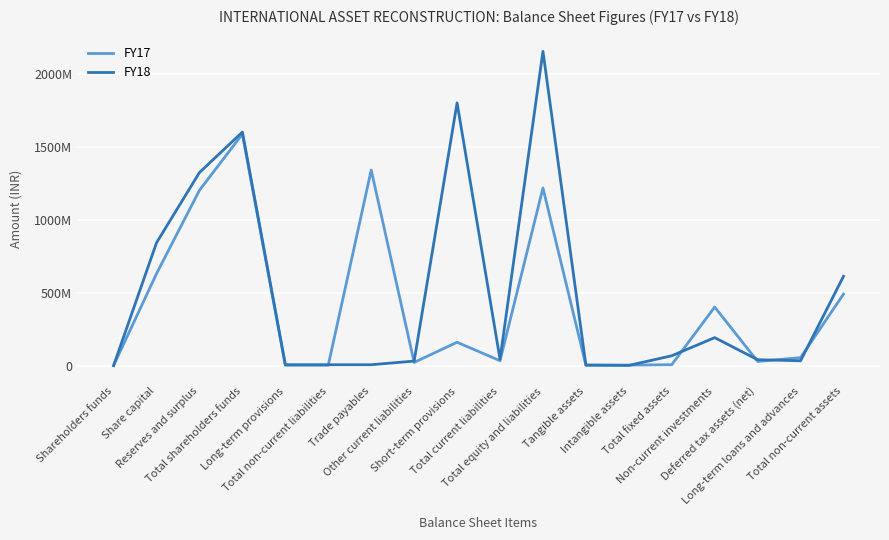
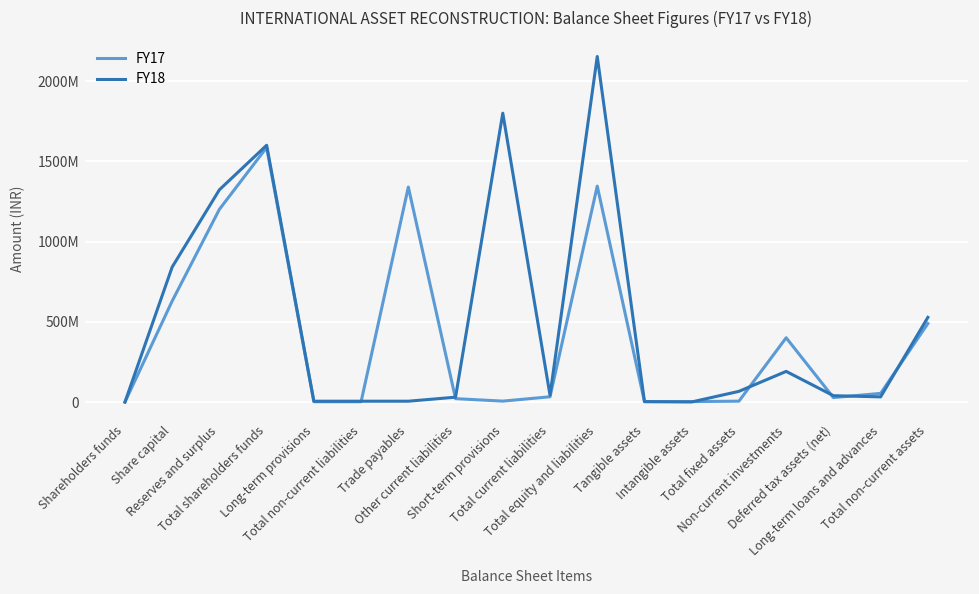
  {
    "FY17": {
      "Share capital": 630000000,
      "Reserves and surplus": 1200000000,
      "Trade payables": 1340000000,
-     "Short-term provisions": 160000000,
-     "Total equity and liabilities": 1220000000,
+     "Short-term provisions": 10000000,
+     "Total equity and liabilities": 1350000000,
      "Total fixed assets": 10000000,
      "Non-current investments": 400000000,
      "Long-term loans and advances": 50000000,
      "Total non-current assets": 490000000
    },
    "FY18": {
      "Share capital": 840000000,
      "Reserves and surplus": 1320000000,
      "Trade payables": 10000000,
      "Short-term provisions": 1800000000,
      "Total equity and liabilities": 2150000000,
      "Total fixed assets": 70000000,
      "Non-current investments": 190000000,
      "Long-term loans and advances": 30000000,
-     "Total non-current assets": 610000000
+     "Total non-current assets": 530000000
    }
  }
